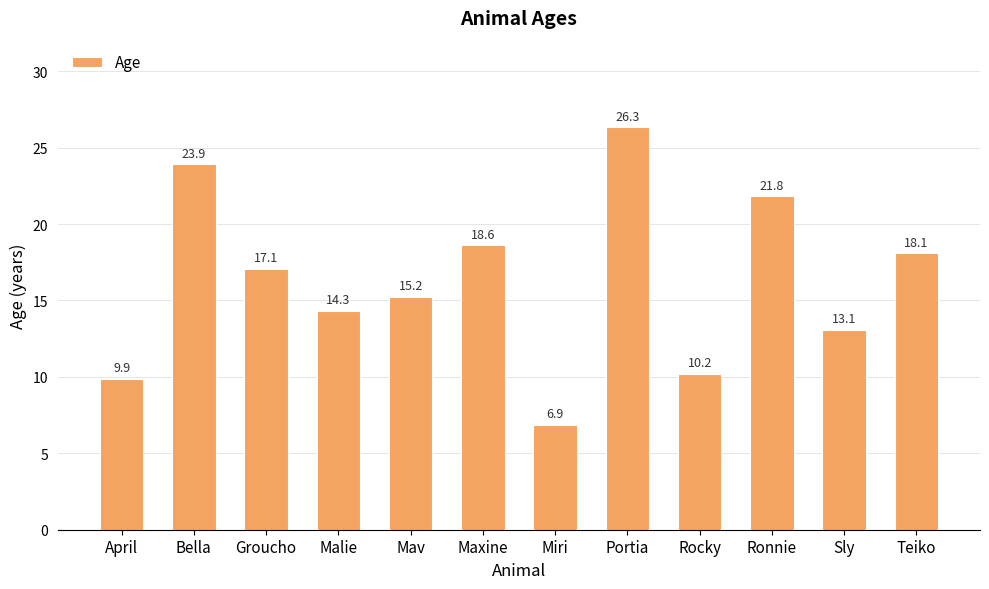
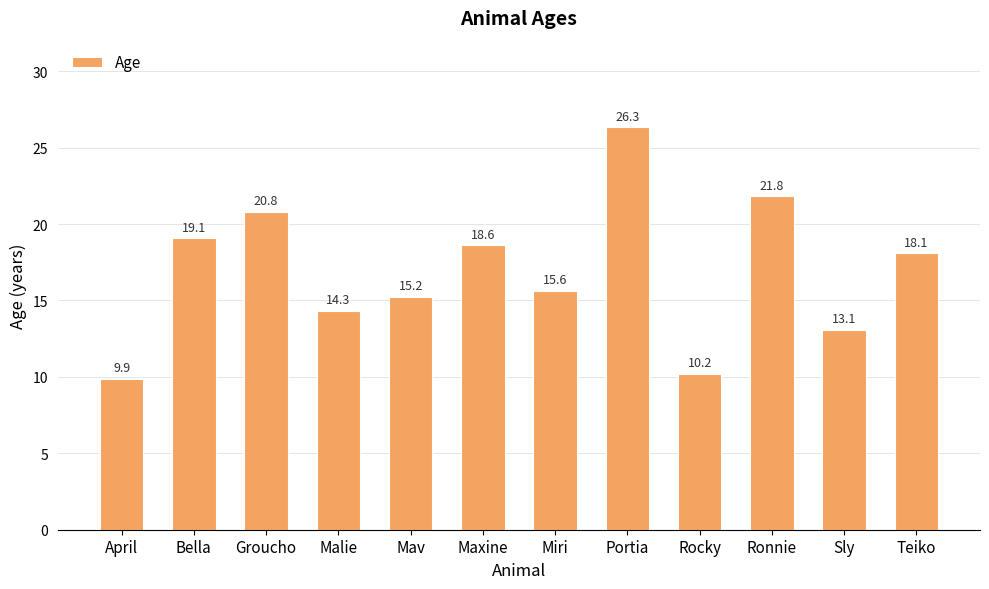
  {
    "April": 9.9,
-   "Bella": 23.9,
-   "Groucho": 17.1,
+   "Bella": 19.1,
+   "Groucho": 20.8,
    "Malie": 14.3,
    "Mav": 15.2,
    "Maxine": 18.6,
-   "Miri": 6.9,
+   "Miri": 15.6,
    "Portia": 26.3,
    "Rocky": 10.2,
    "Ronnie": 21.8,
    "Sly": 13.1,
    "Teiko": 18.1
  }
